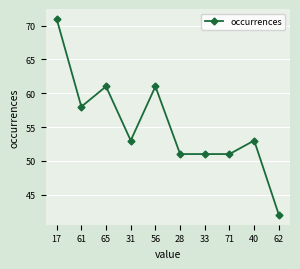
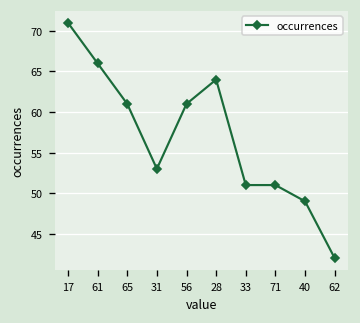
  {
    "17": 71,
-   "61": 58,
+   "61": 66,
    "65": 61,
    "31": 53,
    "56": 61,
-   "28": 51,
+   "28": 64,
    "33": 51,
    "71": 51,
-   "40": 53,
+   "40": 49,
    "62": 42
  }
